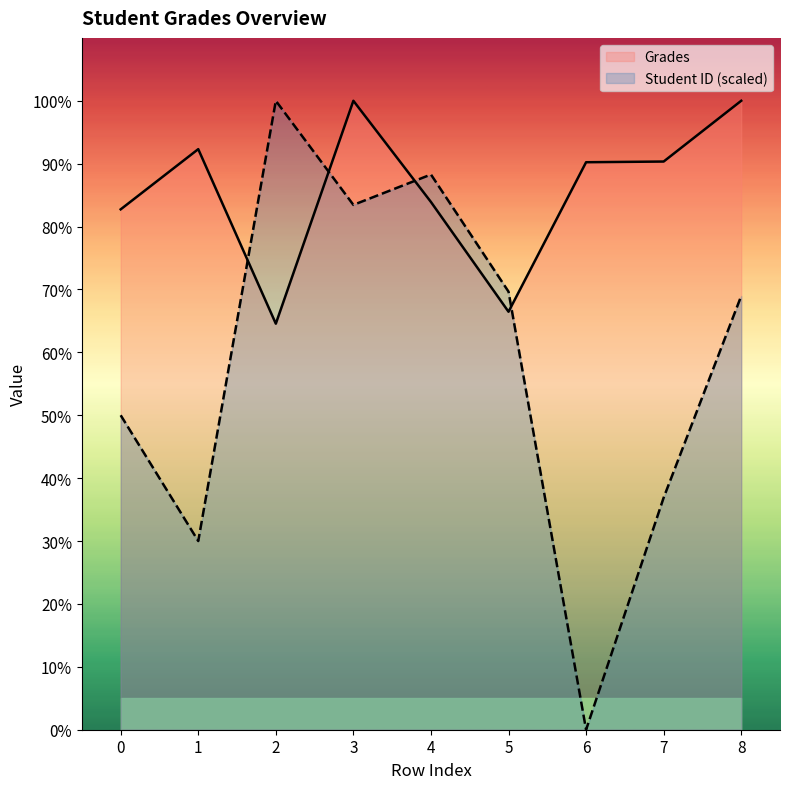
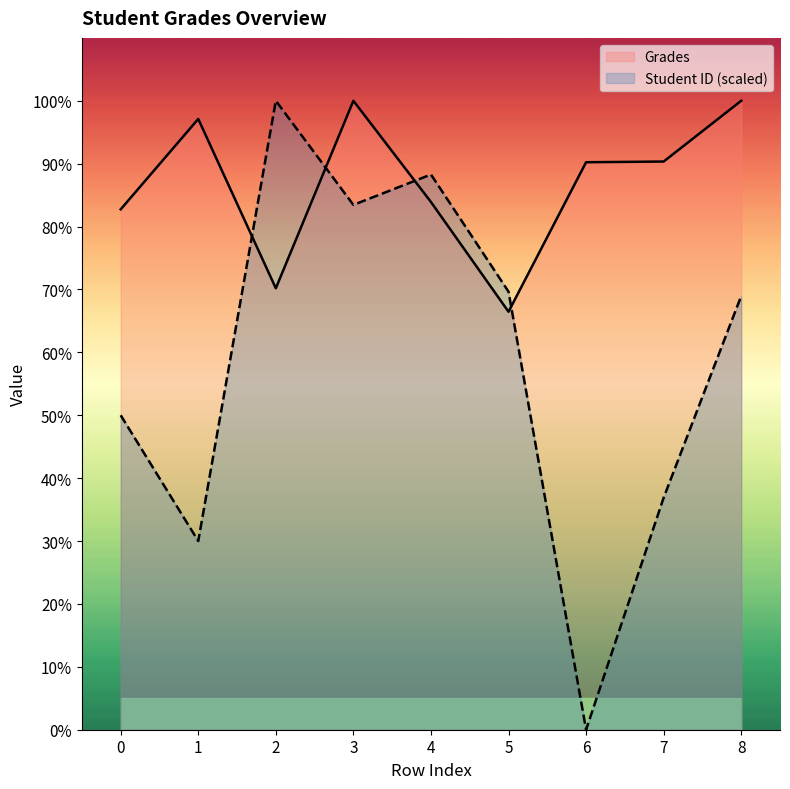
  {
    "Grades": {
      "0": "83%",
-     "1": "92%",
-     "2": "65%",
+     "1": "97%",
+     "2": "70%",
      "3": "100%",
      "4": "84%",
      "5": "66%",
      "6": "90%",
      "7": "90%",
      "8": "100%"
    },
    "Student ID (scaled)": {
      "0": "50%",
      "1": "30%",
      "2": "100%",
      "3": "83%",
      "4": "88%",
      "5": "70%",
      "6": "0%",
      "7": "37%",
      "8": "69%"
    }
  }
